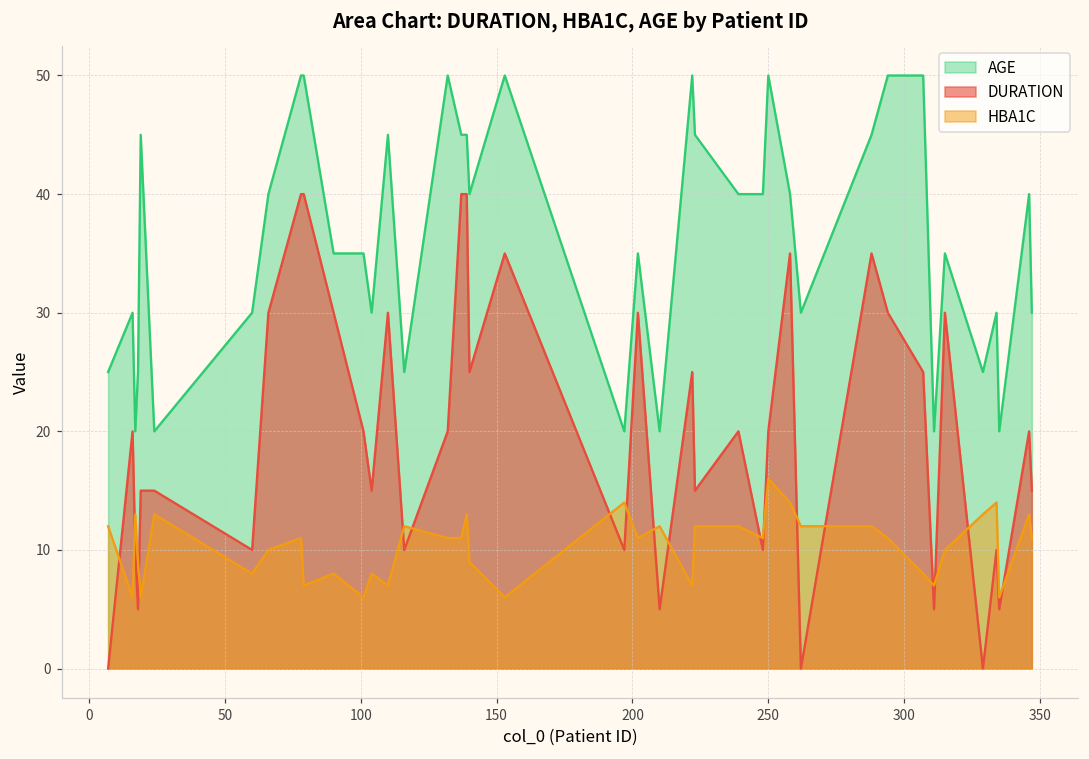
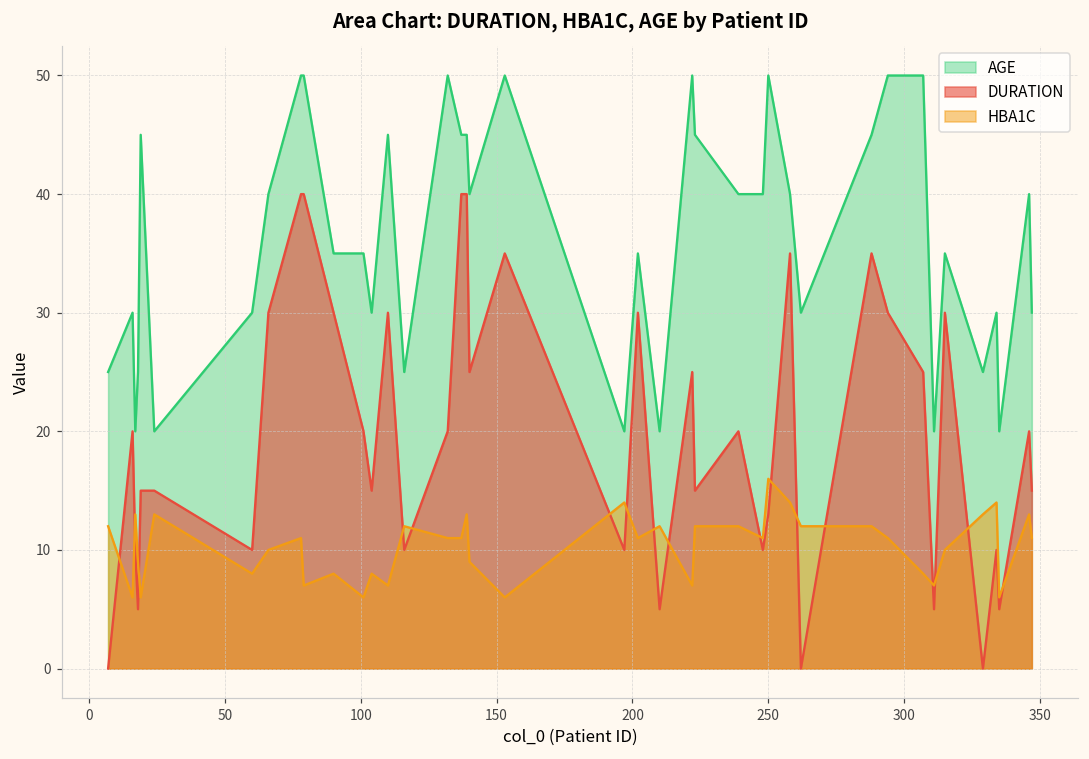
  {
    "AGE": {
      "250": 50
    },
    "DURATION": {
-     "250": 20
+     "250": 13
    },
    "HBA1C": {
      "250": 16
    }
  }
